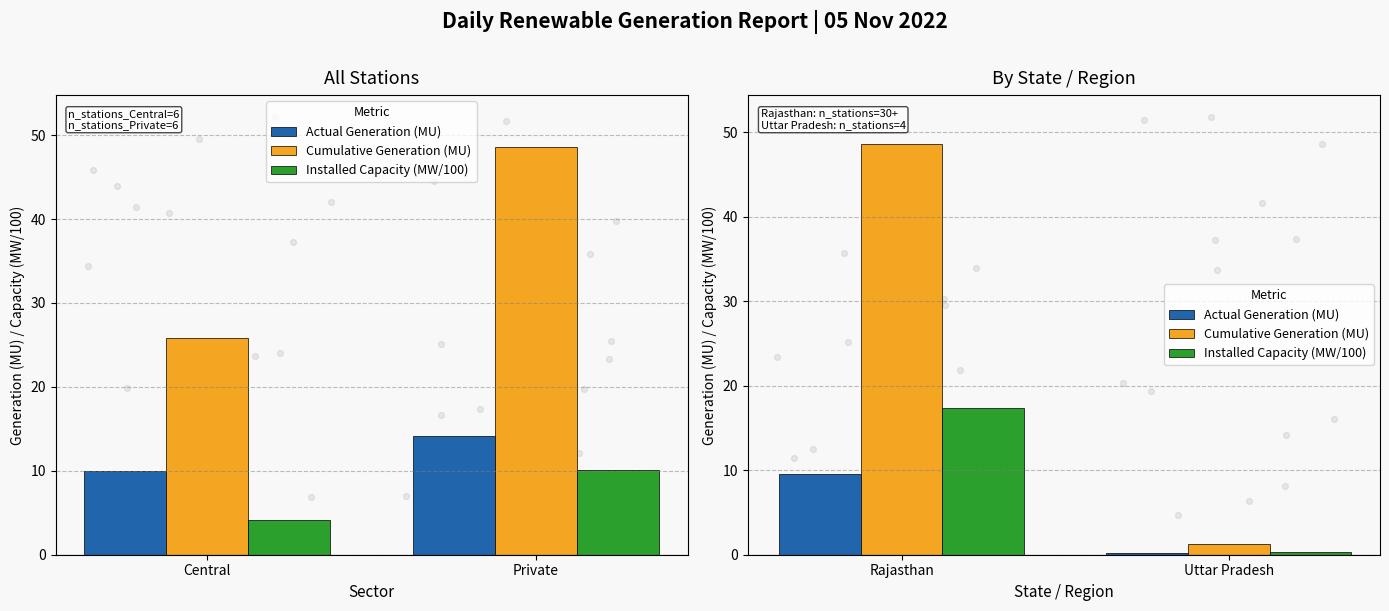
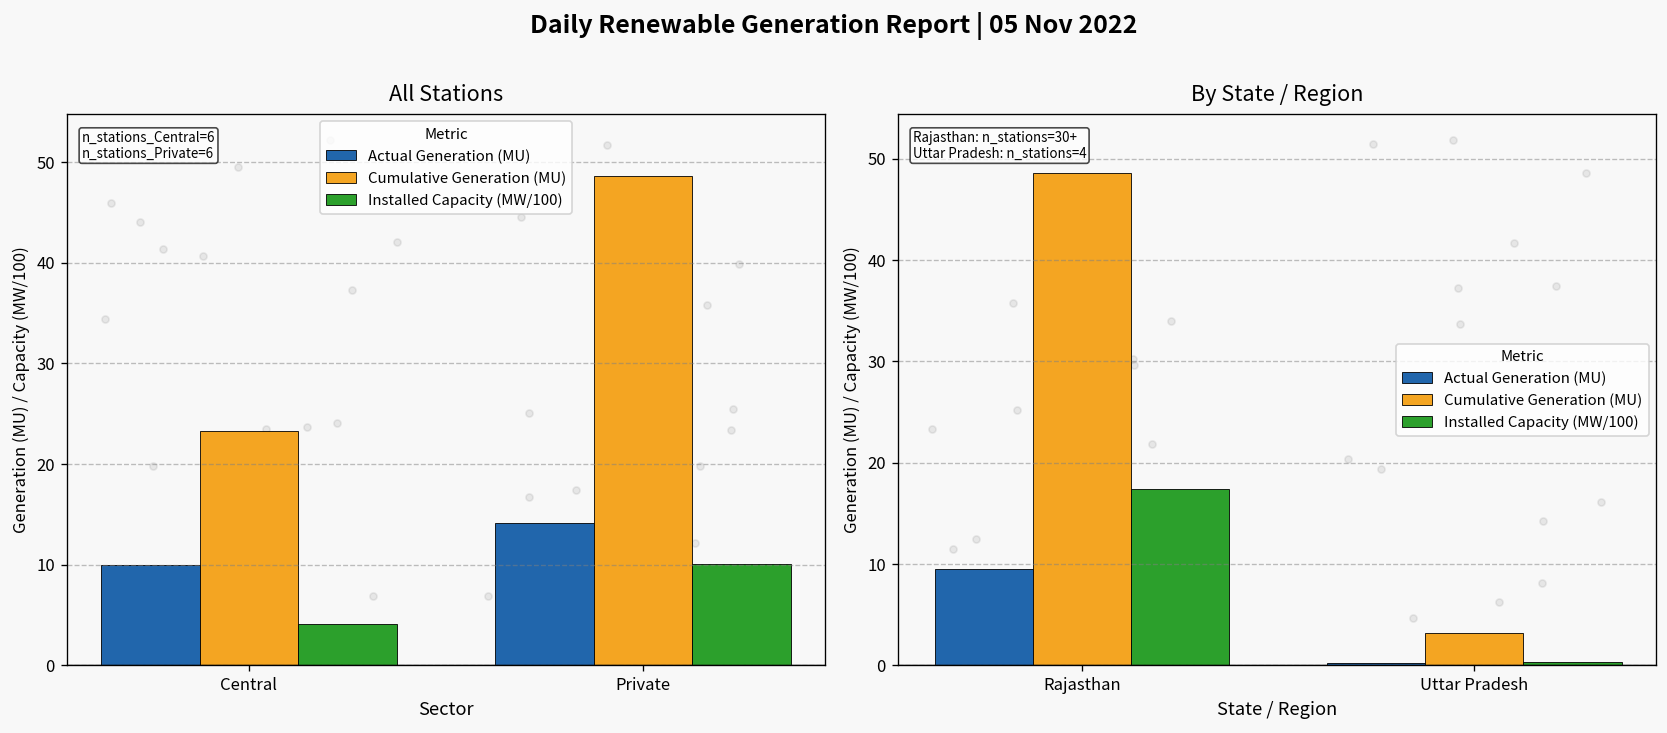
  {
    "All Stations": {
      "Actual Generation (MU)": {
        "Central": 10,
        "Private": 14
      },
      "Cumulative Generation (MU)": {
-       "Central": 26,
+       "Central": 23,
        "Private": 49
      },
      "Installed Capacity (MW/100)": {
        "Central": 4,
        "Private": 10
      }
    },
    "By State / Region": {
      "Actual Generation (MU)": {
        "Rajasthan": 10
      },
      "Cumulative Generation (MU)": {
-       "Uttar Pradesh": 1
+       "Uttar Pradesh": 3
      },
      "Installed Capacity (MW/100)": {
        "Rajasthan": 17,
        "Uttar Pradesh": 0
      }
    }
  }
